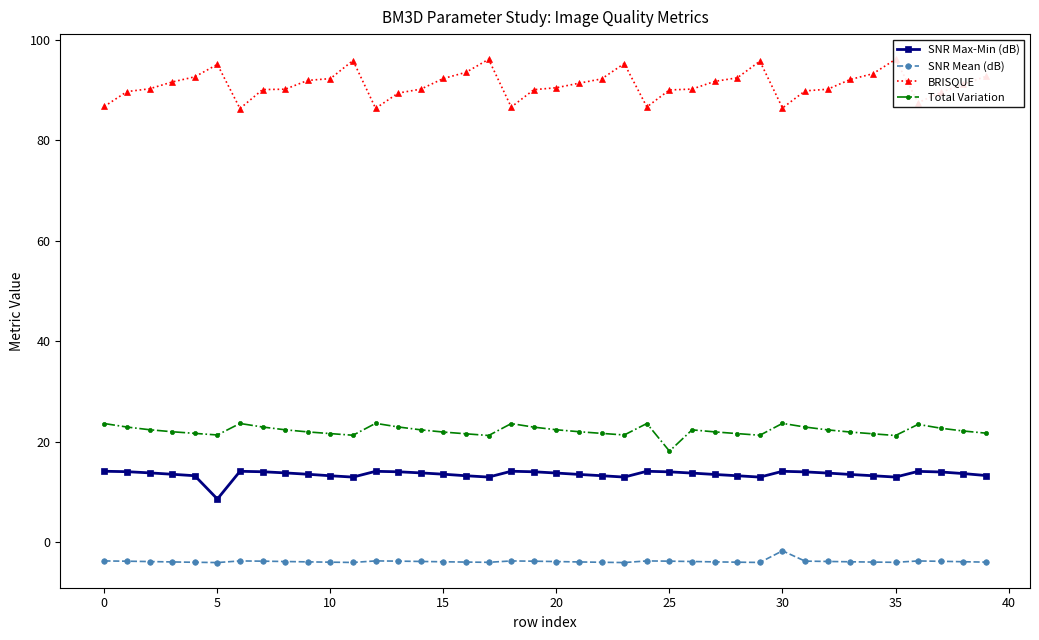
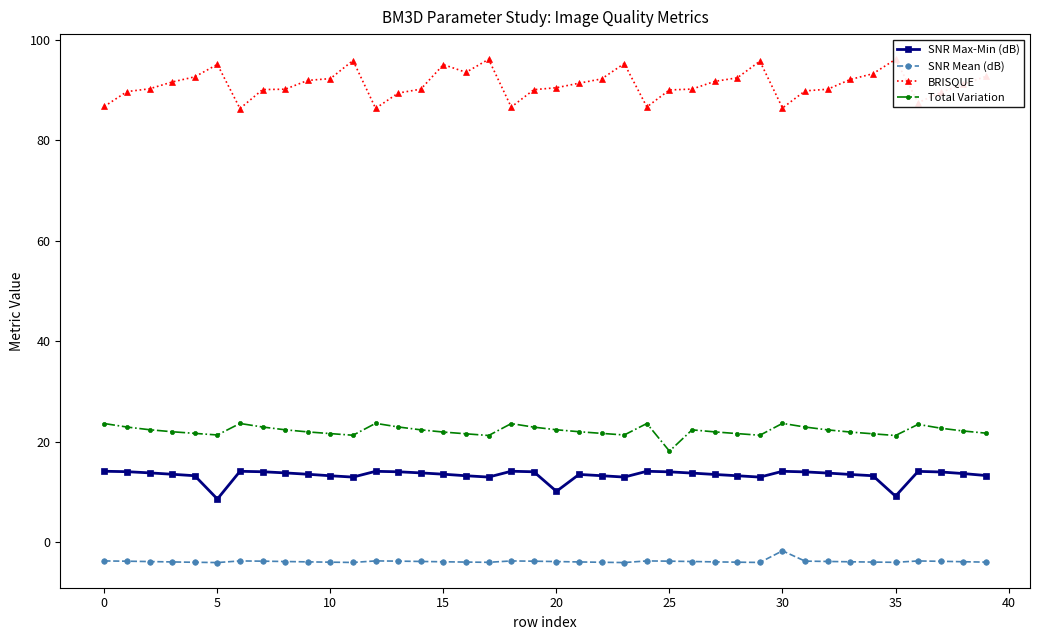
  {
    "SNR Max-Min (dB)": {
      "0": 14,
      "5": 9,
      "10": 13,
      "15": 14,
-     "20": 14,
+     "20": 10,
      "25": 14,
      "30": 14,
-     "35": 13
+     "35": 9
    },
    "SNR Mean (dB)": {
      "0": -4,
      "5": -4,
      "10": -4,
      "15": -4,
      "20": -4,
      "25": -4,
      "30": -2,
      "35": -4
    },
    "BRISQUE": {
      "0": 87,
      "5": 95,
      "10": 92,
-     "15": 92,
+     "15": 95,
      "20": 90,
      "25": 90,
      "30": 86
    },
    "Total Variation": {
      "0": 24,
      "5": 21,
      "10": 22,
      "15": 22,
      "20": 22,
      "25": 18,
      "30": 24,
      "35": 21
    }
  }
